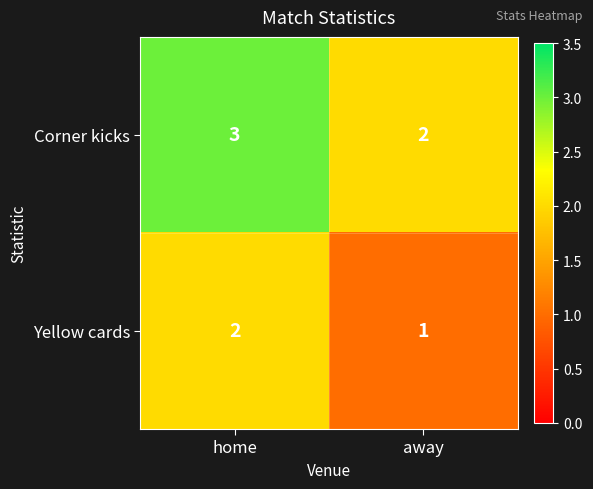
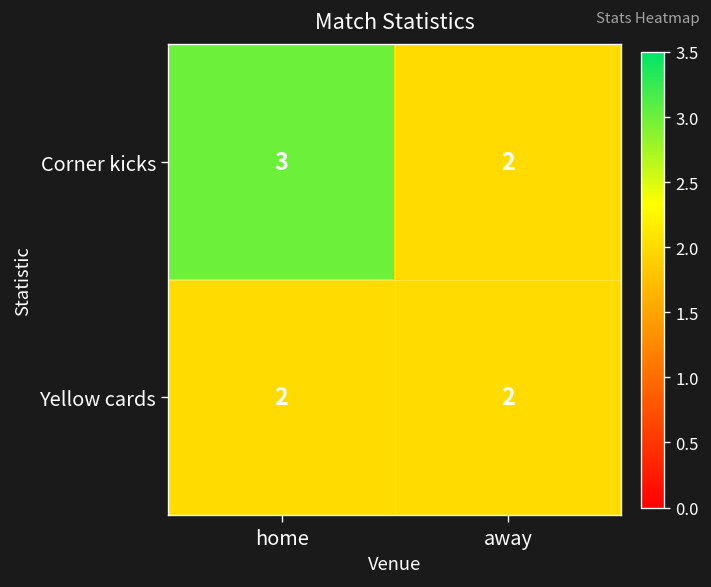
  {
    "Corner kicks": {
      "home": 3,
      "away": 2
    },
    "Yellow cards": {
      "home": 2,
-     "away": 1
+     "away": 2
    }
  }
